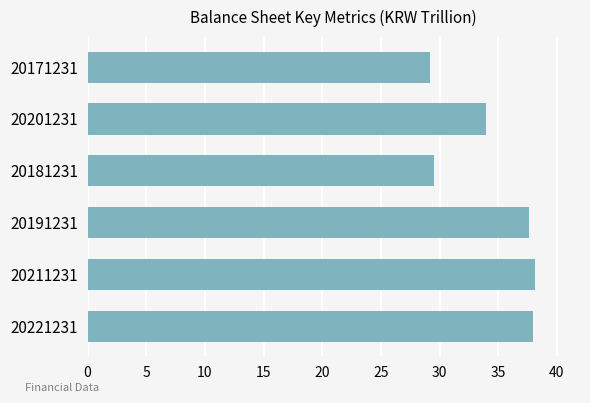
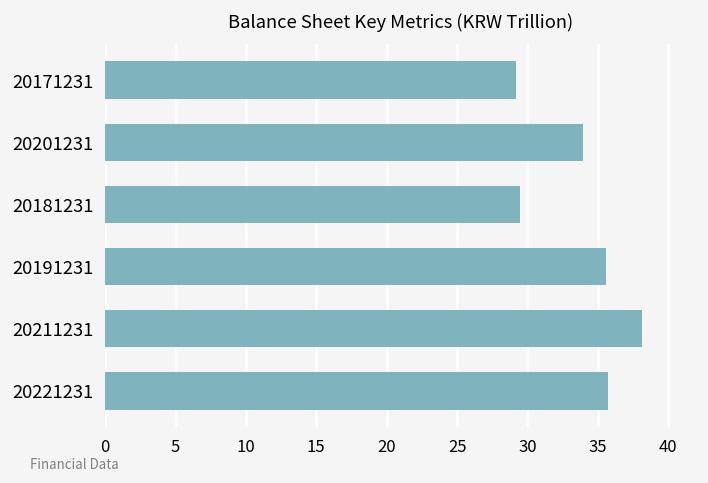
  {
    "20171231": 29.2,
    "20201231": 34.0,
    "20181231": 29.5,
-   "20191231": 37.6,
+   "20191231": 35.6,
    "20211231": 38.2,
-   "20221231": 37.9
+   "20221231": 35.7
  }
